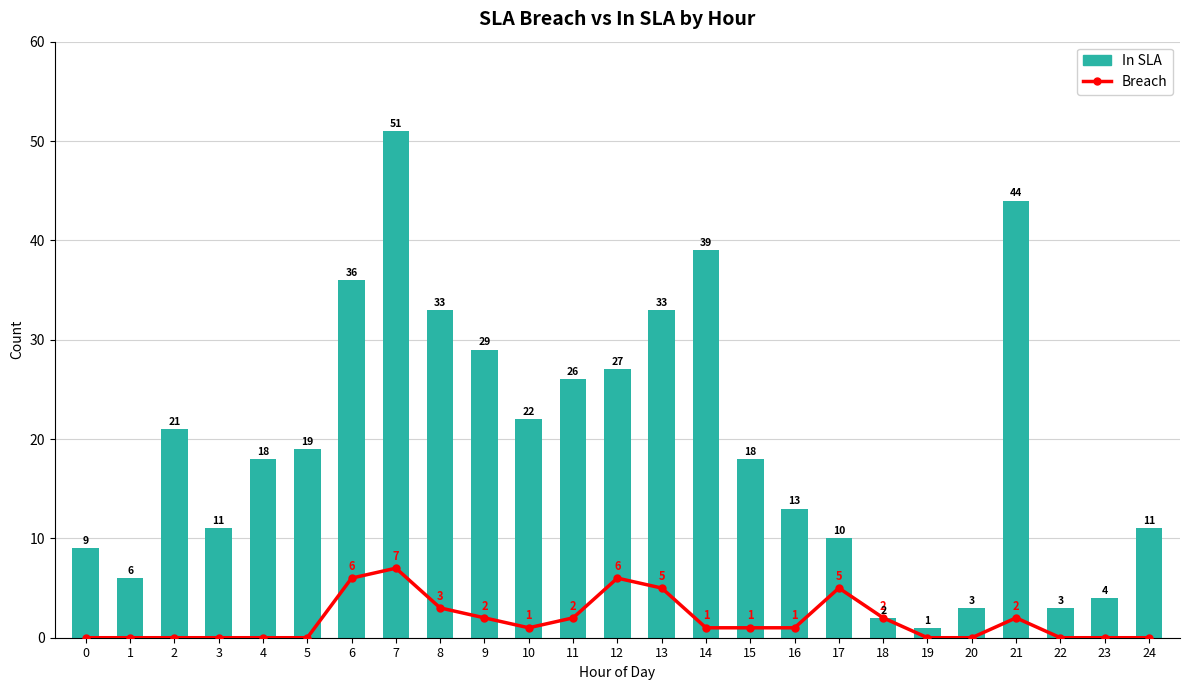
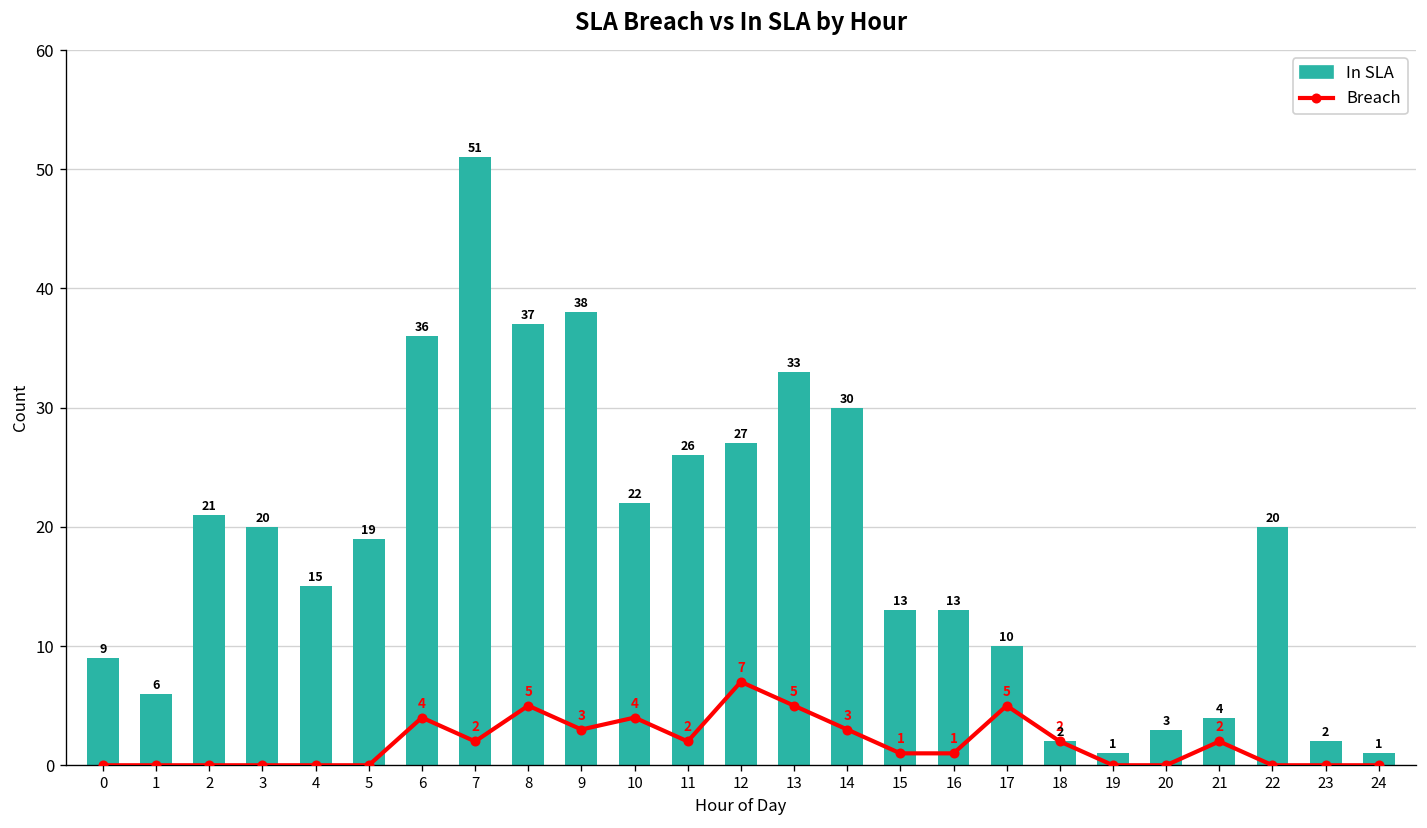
  {
    "In SLA": {
      "0": 9,
      "1": 6,
      "2": 21,
-     "3": 11,
-     "4": 18,
+     "3": 20,
+     "4": 15,
      "5": 19,
      "6": 36,
      "7": 51,
-     "8": 33,
-     "9": 29,
+     "8": 37,
+     "9": 38,
      "10": 22,
      "11": 26,
      "12": 27,
      "13": 33,
-     "14": 39,
-     "15": 18,
+     "14": 30,
+     "15": 13,
      "16": 13,
      "17": 10,
      "19": 1,
      "20": 3,
-     "21": 44,
-     "22": 3,
-     "23": 4,
-     "24": 11
+     "21": 4,
+     "22": 20,
+     "23": 2,
+     "24": 1
    },
    "Breach": {
-     "6": 6,
-     "7": 7,
-     "8": 3,
-     "9": 2,
-     "10": 1,
+     "6": 4,
+     "7": 2,
+     "8": 5,
+     "9": 3,
+     "10": 4,
      "11": 2,
-     "12": 6,
+     "12": 7,
      "13": 5,
-     "14": 1,
+     "14": 3,
      "15": 1,
      "16": 1,
      "17": 5,
      "21": 2
    }
  }
